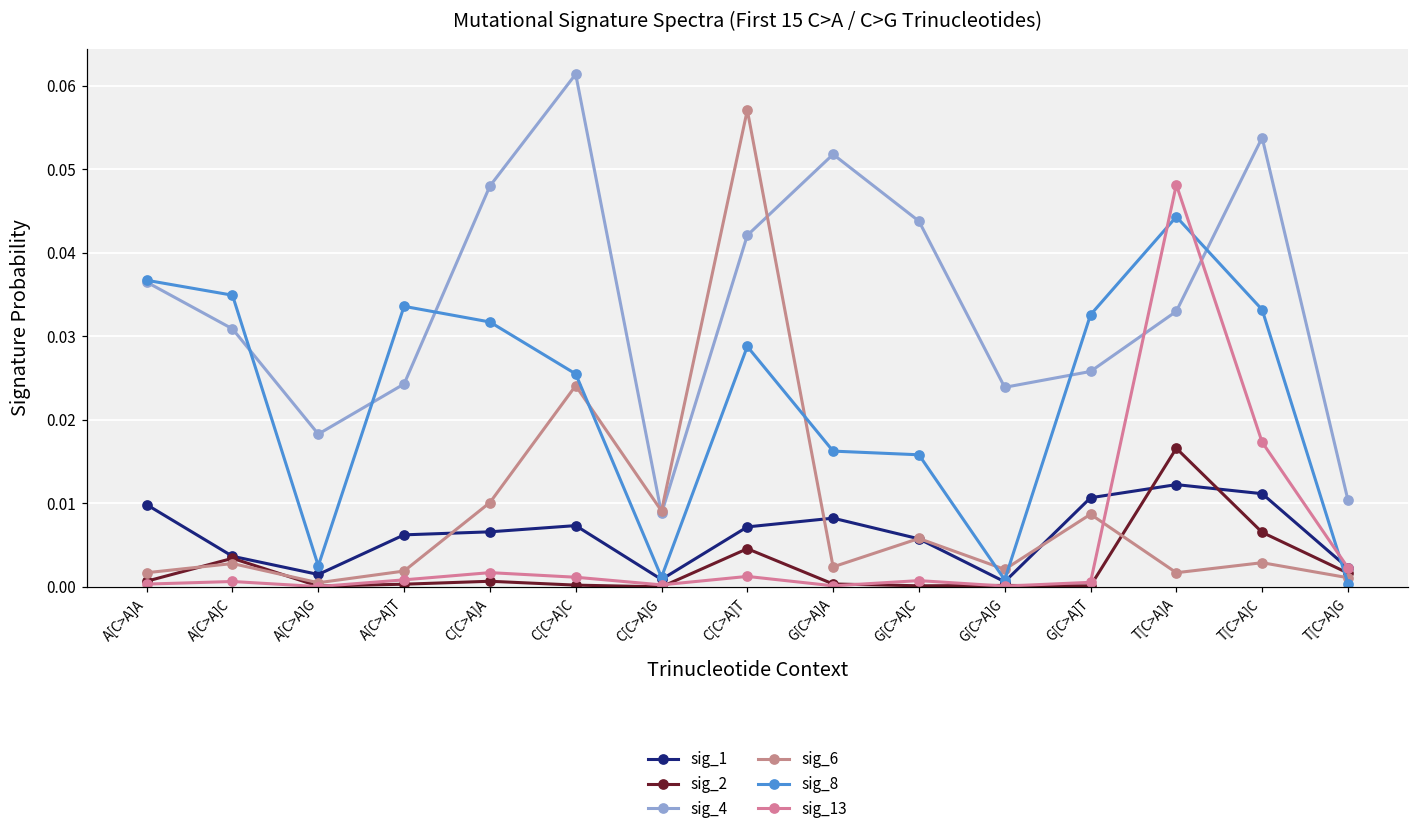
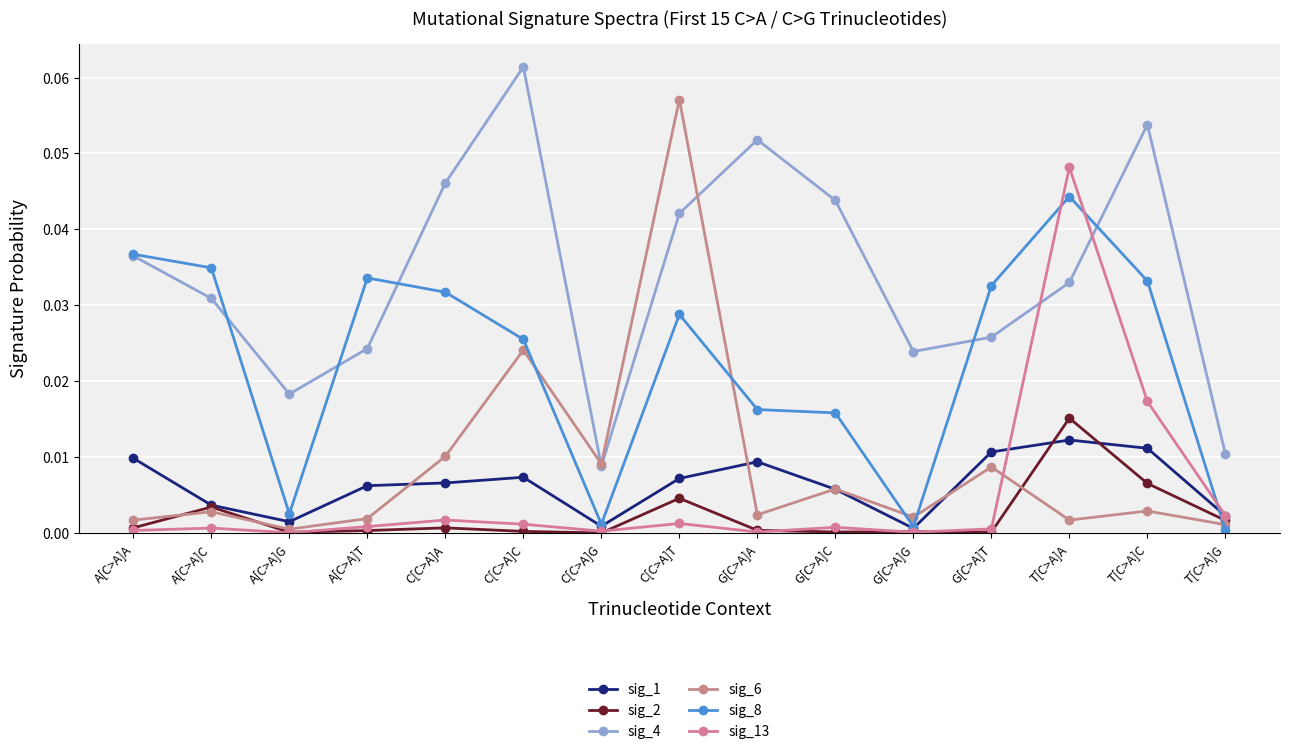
  {
    "sig_1": {
      "A[C>A]A": 0.010,
      "A[C>A]G": 0.001,
      "A[C>A]T": 0.006,
      "C[C>A]A": 0.007,
      "C[C>A]C": 0.007,
      "C[C>A]T": 0.007,
-     "G[C>A]A": 0.008,
+     "G[C>A]A": 0.009,
      "G[C>A]T": 0.011,
      "T[C>A]A": 0.012,
      "T[C>A]C": 0.011
    },
    "sig_2": {
      "A[C>A]A": 0.001,
      "A[C>A]T": 0.000,
      "C[C>A]A": 0.001,
      "C[C>A]C": 0.000,
      "C[C>A]T": 0.005,
      "G[C>A]C": 0.000,
      "G[C>A]T": 0.000,
-     "T[C>A]A": 0.017,
+     "T[C>A]A": 0.015,
      "T[C>A]C": 0.007,
      "T[C>A]G": 0.002
    },
    "sig_4": {
      "A[C>A]C": 0.031,
      "A[C>A]G": 0.018,
      "A[C>A]T": 0.024,
-     "C[C>A]A": 0.048,
+     "C[C>A]A": 0.046,
      "C[C>A]C": 0.061,
      "C[C>A]T": 0.042,
      "G[C>A]A": 0.052,
      "G[C>A]C": 0.044,
      "G[C>A]G": 0.024,
      "G[C>A]T": 0.026,
      "T[C>A]A": 0.033,
      "T[C>A]C": 0.054,
      "T[C>A]G": 0.010
    },
    "sig_8": {
      "A[C>A]C": 0.035,
      "A[C>A]G": 0.003,
      "A[C>A]T": 0.034,
      "C[C>A]A": 0.032,
      "C[C>A]C": 0.026,
      "C[C>A]T": 0.029,
      "G[C>A]A": 0.016,
      "G[C>A]C": 0.016,
      "G[C>A]T": 0.033,
      "T[C>A]A": 0.044,
      "T[C>A]C": 0.033,
      "T[C>A]G": 0.000
    }
  }
